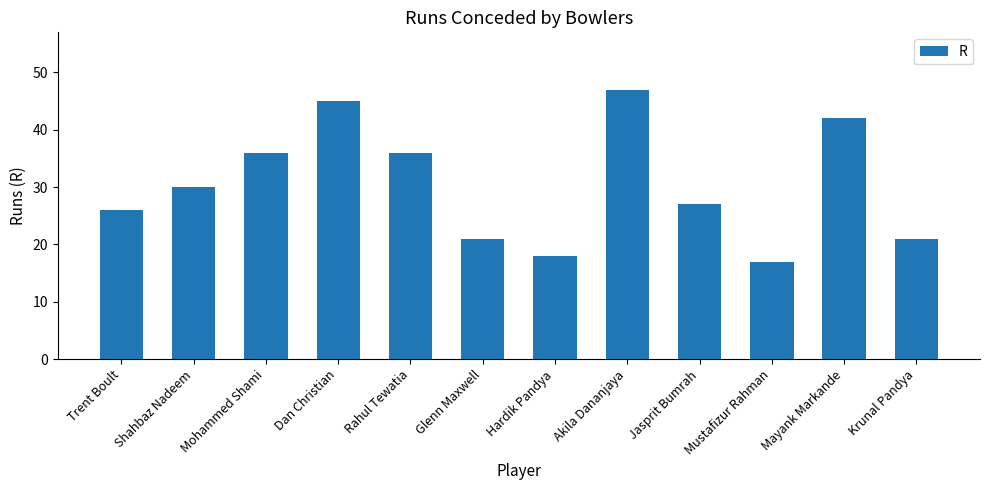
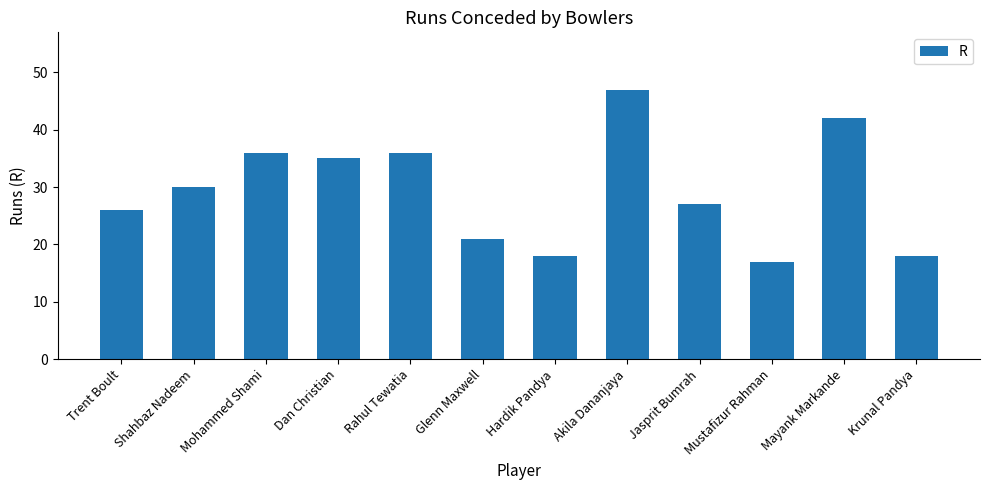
  {
    "Trent Boult": 26,
    "Shahbaz Nadeem": 30,
    "Mohammed Shami": 36,
-   "Dan Christian": 45,
+   "Dan Christian": 35,
    "Rahul Tewatia": 36,
    "Glenn Maxwell": 21,
    "Hardik Pandya": 18,
    "Akila Dananjaya": 47,
    "Jasprit Bumrah": 27,
    "Mustafizur Rahman": 17,
    "Mayank Markande": 42,
-   "Krunal Pandya": 21
+   "Krunal Pandya": 18
  }
